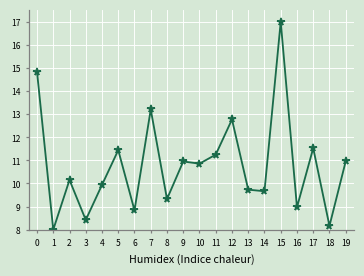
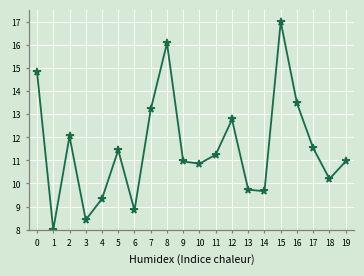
  {
    "0": 14.8,
    "1": 8.0,
-   "2": 10.2,
+   "2": 12.0,
    "3": 8.4,
-   "4": 9.9,
+   "4": 9.3,
    "5": 11.4,
    "6": 8.8,
    "7": 13.2,
-   "8": 9.3,
+   "8": 16.1,
    "9": 11.0,
    "10": 10.9,
    "11": 11.2,
    "12": 12.8,
    "13": 9.7,
    "14": 9.7,
    "15": 17.0,
-   "16": 9.0,
+   "16": 13.5,
    "17": 11.5,
-   "18": 8.2,
+   "18": 10.2,
    "19": 11.0
  }
